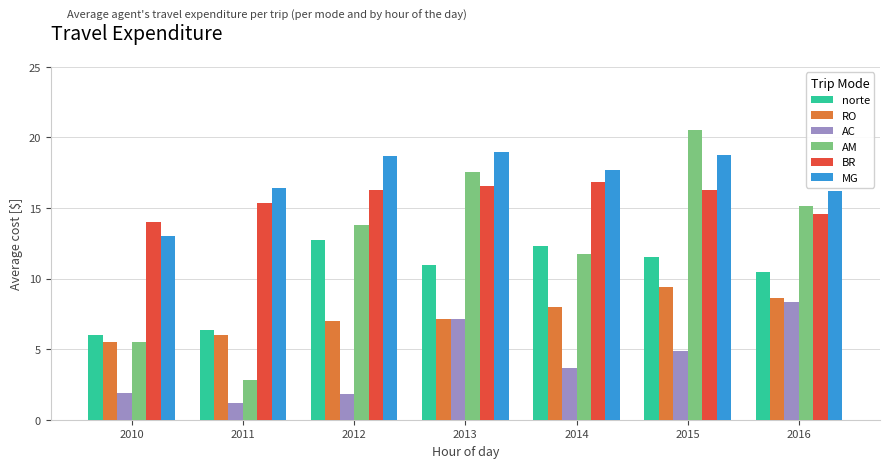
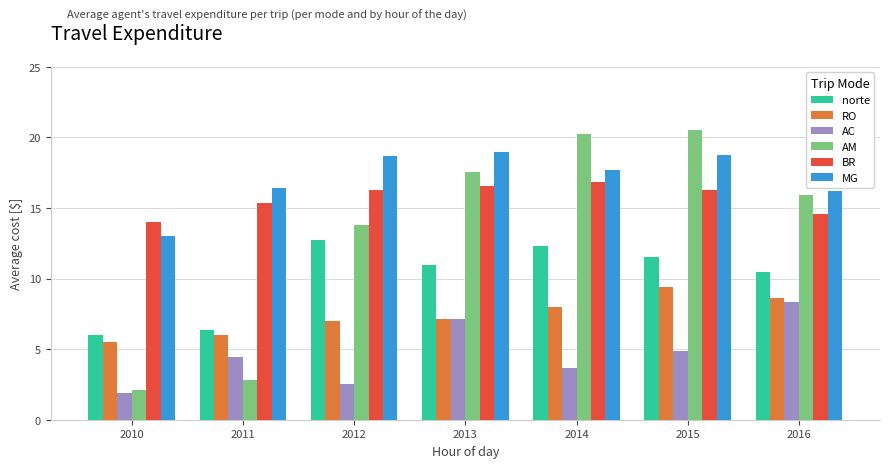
  {
    "norte": {
      "2010": 6.0,
      "2011": 6.3,
      "2012": 12.7,
      "2013": 11.0,
      "2014": 12.3,
      "2015": 11.6,
      "2016": 10.4
    },
    "AC": {
      "2010": 1.9,
-     "2011": 1.2,
-     "2012": 1.8,
+     "2011": 4.4,
+     "2012": 2.6,
      "2013": 7.1,
      "2014": 3.6,
      "2015": 4.9,
      "2016": 8.4
    },
    "AM": {
-     "2010": 5.5,
+     "2010": 2.1,
      "2011": 2.8,
      "2012": 13.8,
      "2013": 17.6,
-     "2014": 11.7,
+     "2014": 20.2,
      "2015": 20.5,
-     "2016": 15.1
+     "2016": 15.9
    },
    "MG": {
      "2010": 13.0,
      "2011": 16.4,
      "2012": 18.7,
      "2013": 19.0,
      "2014": 17.7,
      "2015": 18.8,
      "2016": 16.2
    }
  }
